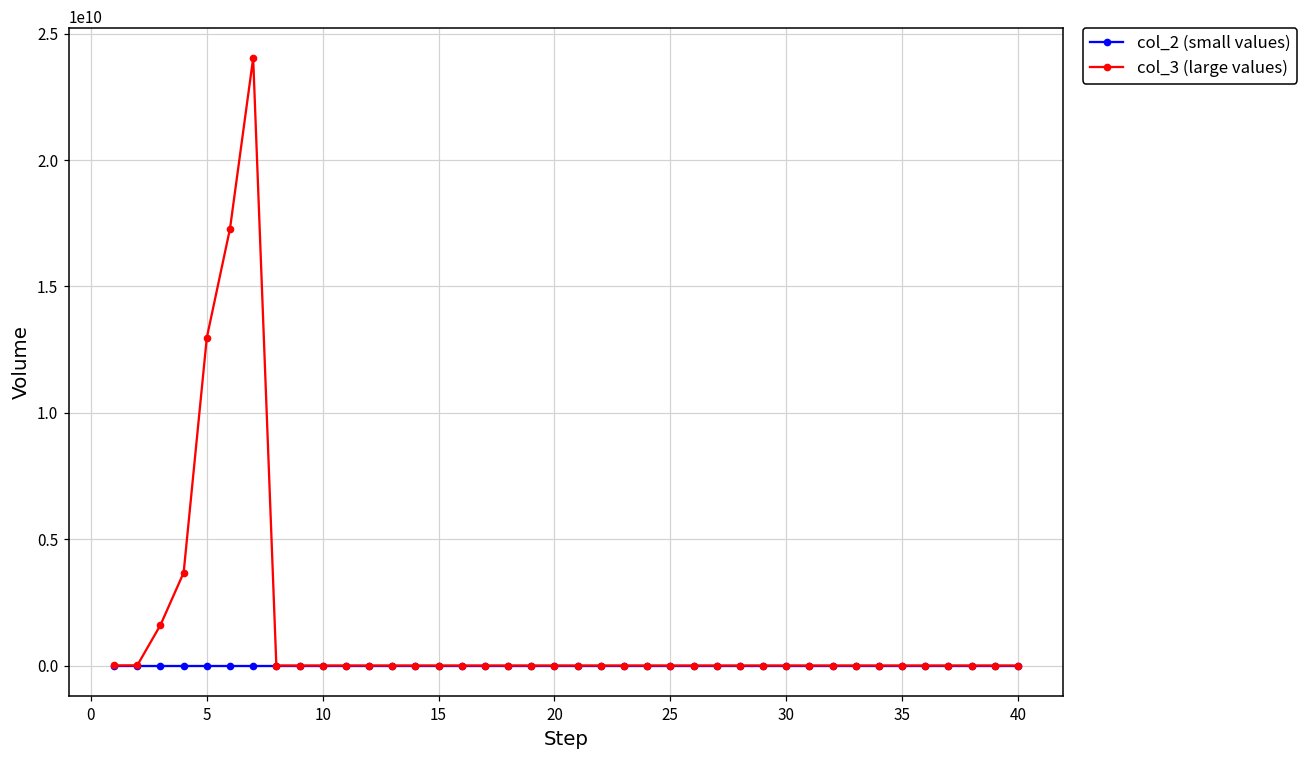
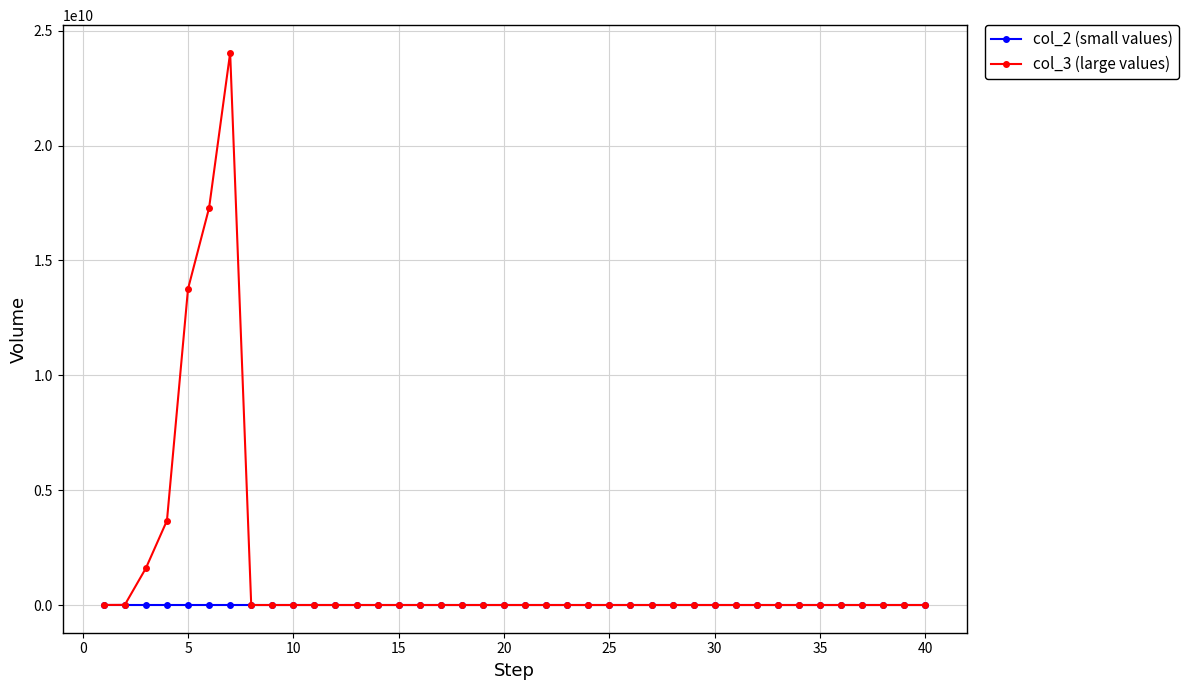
  {
    "col_2 (small values)": {
      "5": 0
    },
    "col_3 (large values)": {
-     "5": 13000000000
+     "5": 13800000000
    }
  }
